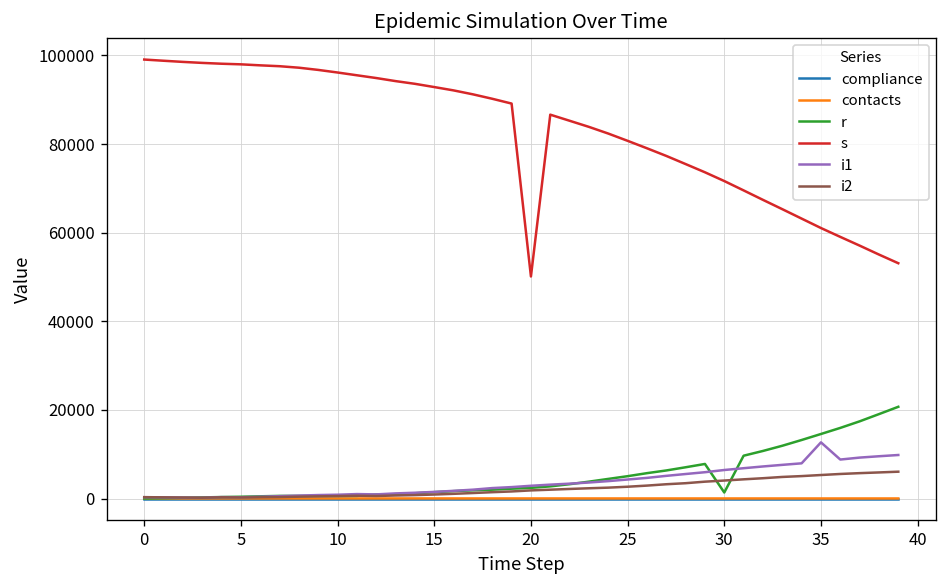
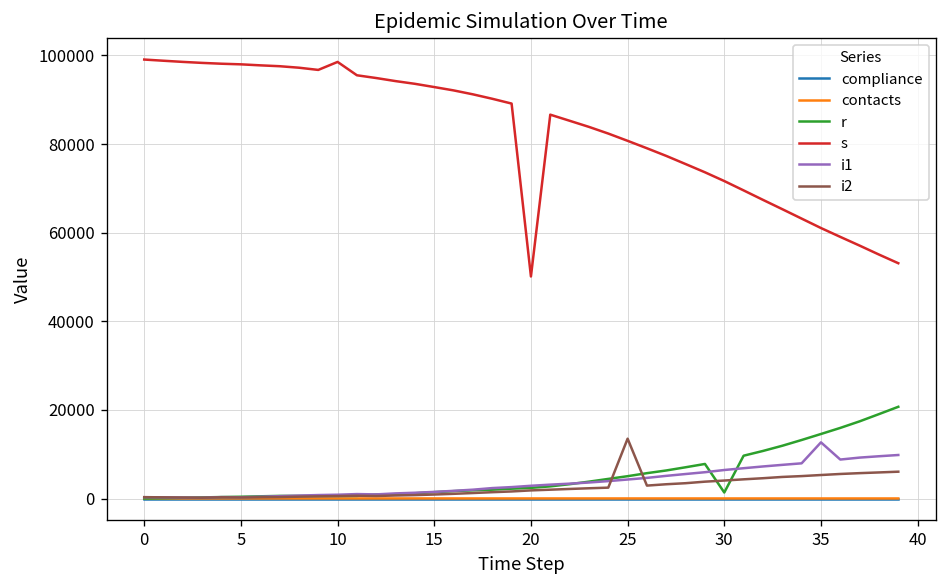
  {
    "contacts": {
      "15": 0,
      "20": 0,
      "25": 0,
      "30": 0,
      "35": 0
    },
    "r": {
      "25": 5000,
      "30": 1000,
      "35": 15000
    },
    "s": {
      "0": 99000,
      "5": 98000,
-     "10": 96000,
+     "10": 99000,
      "15": 93000,
      "20": 50000,
      "25": 81000,
      "30": 72000,
      "35": 61000
    },
    "i1": {
      "25": 4000,
      "30": 6000,
      "35": 13000
    },
    "i2": {
-     "25": 3000,
+     "25": 14000,
      "30": 4000,
      "35": 5000
    }
  }
